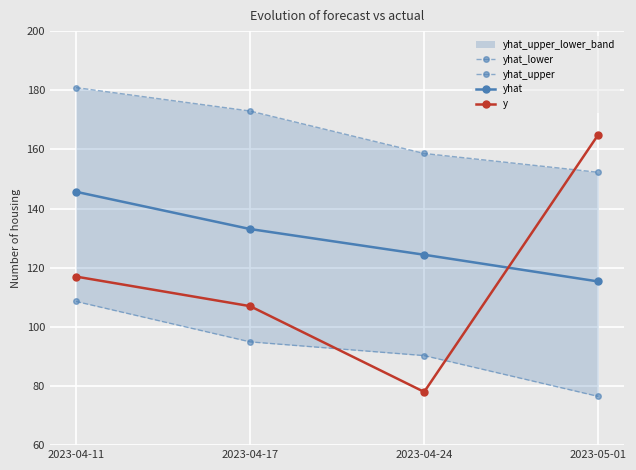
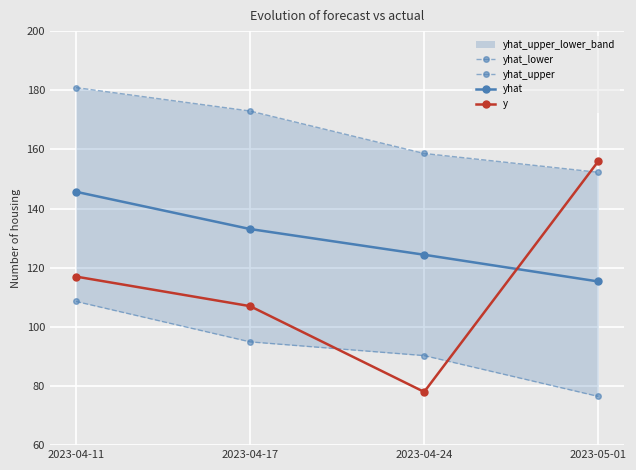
  {
    "y": {
      "2023-04-11": 117,
      "2023-04-17": 107,
      "2023-04-24": 78,
-     "2023-05-01": 165
+     "2023-05-01": 156
    }
  }
